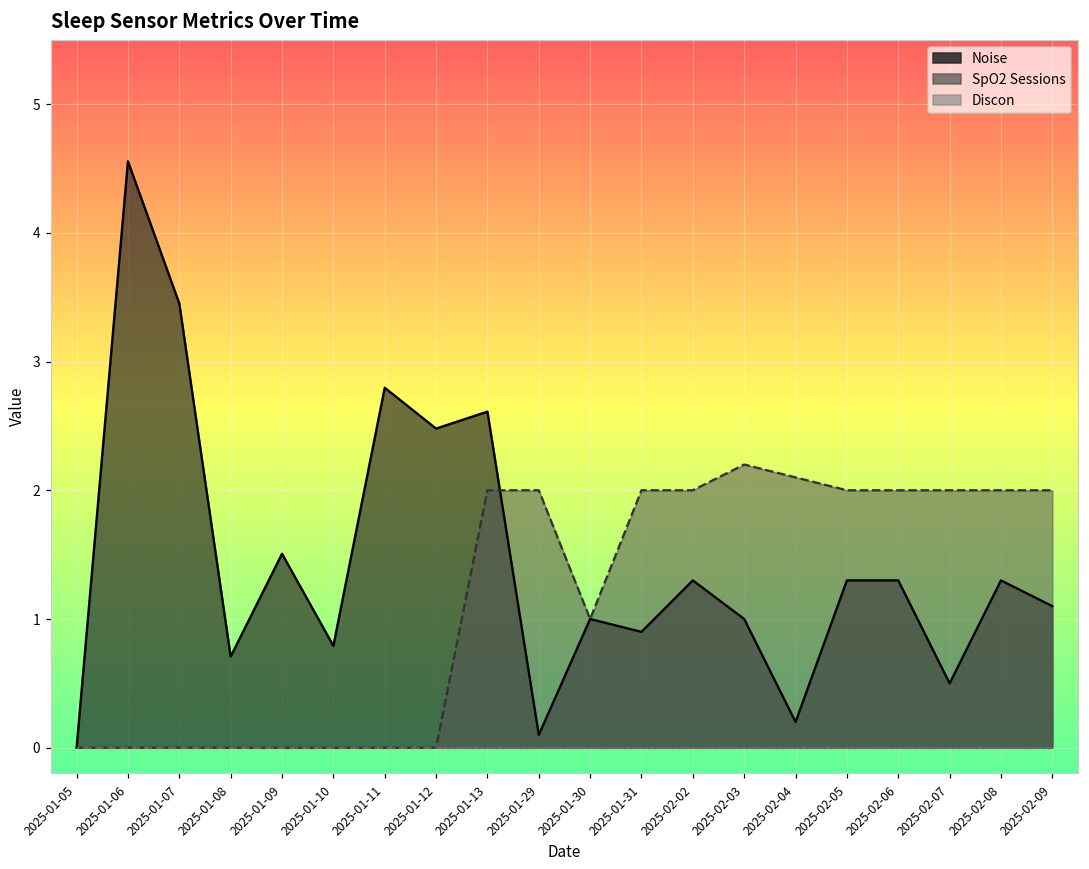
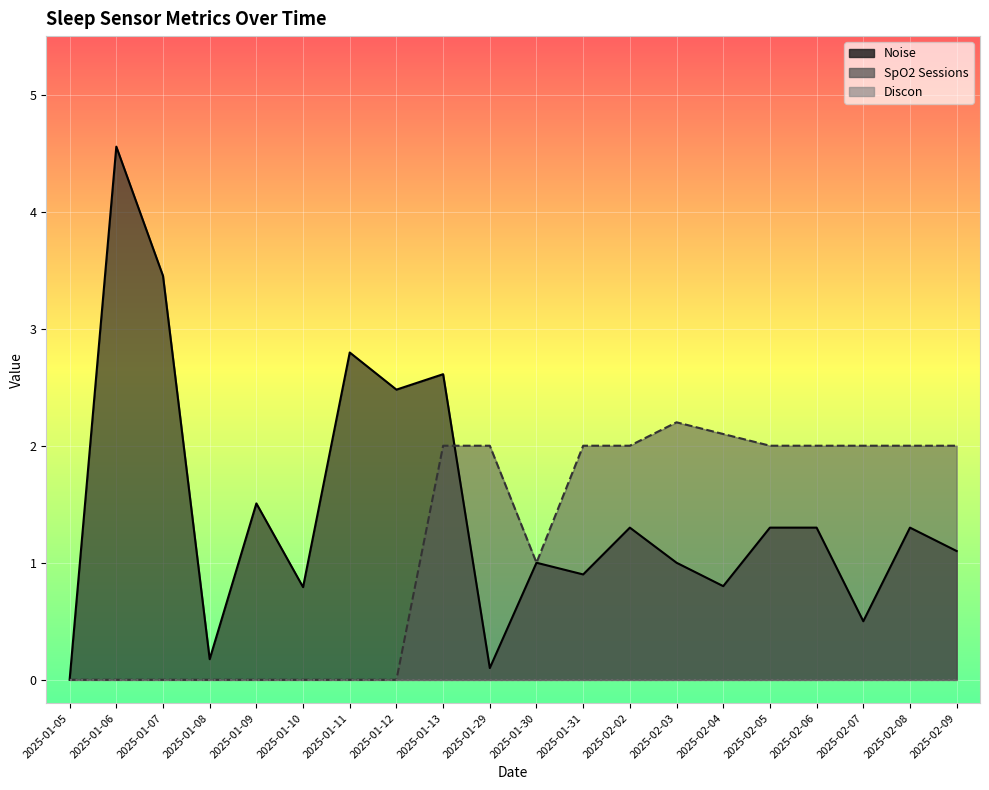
  {
    "Noise": {
      "2025-01-06": 4.56,
      "2025-01-07": 3.45,
-     "2025-01-08": 0.71,
+     "2025-01-08": 0.18,
      "2025-01-09": 1.51,
      "2025-01-10": 0.79,
      "2025-01-11": 2.80,
      "2025-01-12": 2.48,
      "2025-01-13": 2.61,
      "2025-01-29": 0.10,
      "2025-01-31": 0.90,
      "2025-02-02": 1.30,
      "2025-02-03": 1.00,
-     "2025-02-04": 0.2,
+     "2025-02-04": 0.8,
      "2025-02-05": 1.30,
      "2025-02-06": 1.30,
      "2025-02-07": 0.50,
      "2025-02-08": 1.30,
      "2025-02-09": 1.10
    },
    "SpO2 Sessions": {
      "2025-01-13": 2.00,
      "2025-01-29": 2.00,
      "2025-01-31": 2.00,
      "2025-02-02": 2.00,
      "2025-02-03": 2.20,
      "2025-02-04": 2.10,
      "2025-02-05": 2.00,
      "2025-02-06": 2.00,
      "2025-02-07": 2.00,
      "2025-02-08": 2.00,
      "2025-02-09": 2.00
    },
    "Discon": {
      "2025-01-13": 0.00,
      "2025-01-29": 0.00,
      "2025-01-30": 0.00,
      "2025-01-31": 0.00,
      "2025-02-02": 0.00,
      "2025-02-03": 0.00,
      "2025-02-04": 0.00,
      "2025-02-05": 0.00,
      "2025-02-06": 0.00,
      "2025-02-07": 0.00,
      "2025-02-08": 0.00,
      "2025-02-09": 0.00
    }
  }
